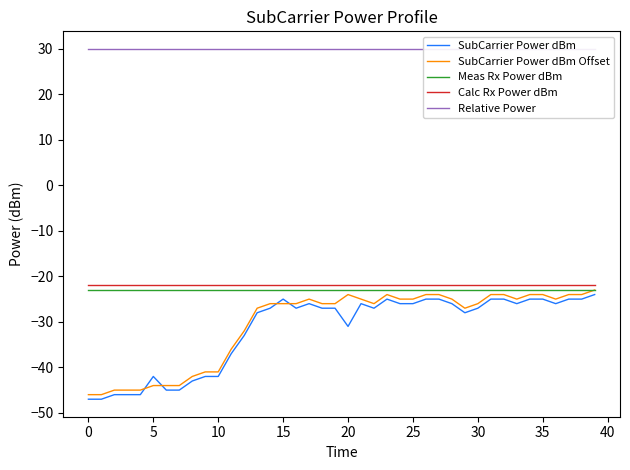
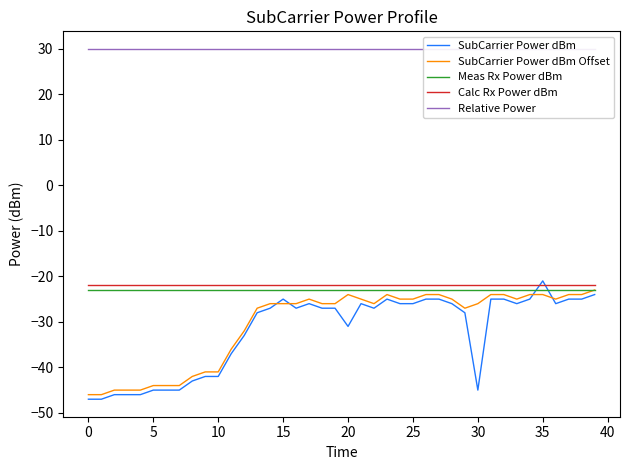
  {
    "SubCarrier Power dBm": {
      "0": -47,
-     "5": -42,
+     "5": -45,
      "10": -42,
      "15": -25,
      "20": -31,
      "25": -26,
-     "30": -27,
-     "35": -25
+     "30": -45,
+     "35": -21
    },
    "SubCarrier Power dBm Offset": {
      "0": -46,
      "5": -44,
      "10": -41,
      "15": -26,
      "20": -24,
      "25": -25,
      "30": -26,
      "35": -24
    },
    "Meas Rx Power dBm": {
      "0": -23,
      "5": -23,
      "10": -23,
      "15": -23,
      "20": -23,
      "25": -23,
      "30": -23,
      "35": -23
    },
    "Calc Rx Power dBm": {
      "0": -22,
      "5": -22,
      "10": -22,
      "15": -22,
      "20": -22,
      "25": -22,
      "30": -22,
      "35": -22
    },
    "Relative Power": {
      "0": 30,
      "5": 30,
      "10": 30,
      "15": 30,
      "20": 30,
      "25": 30
    }
  }
